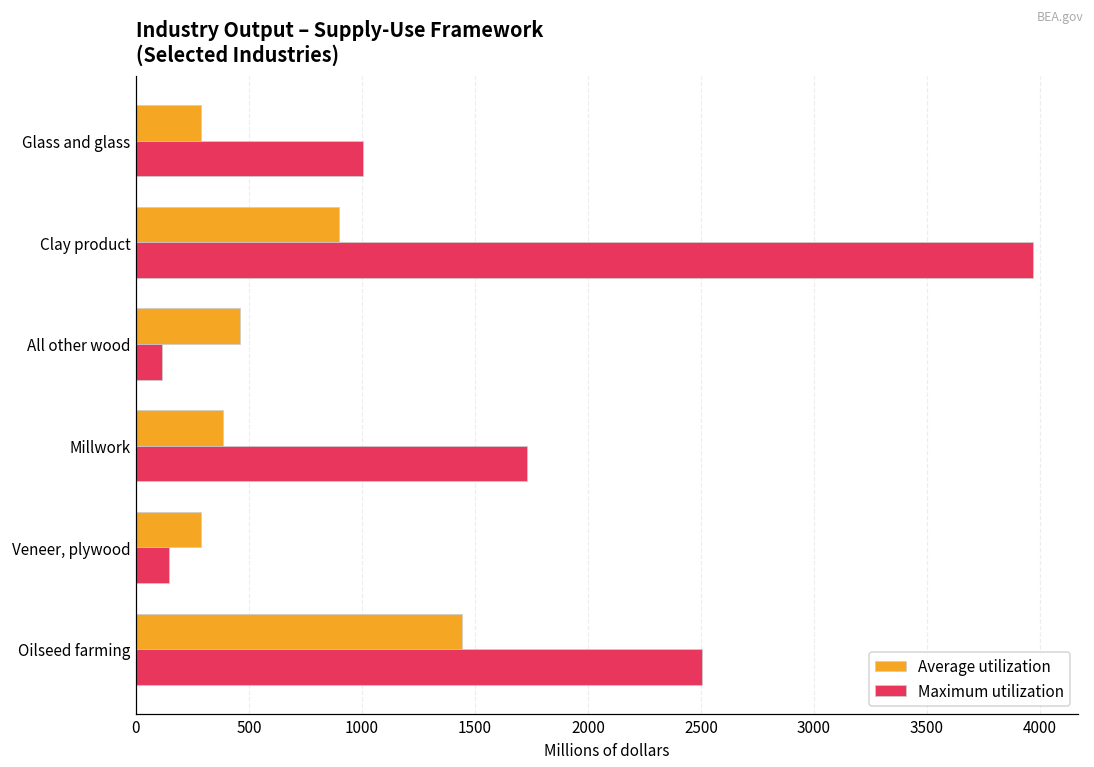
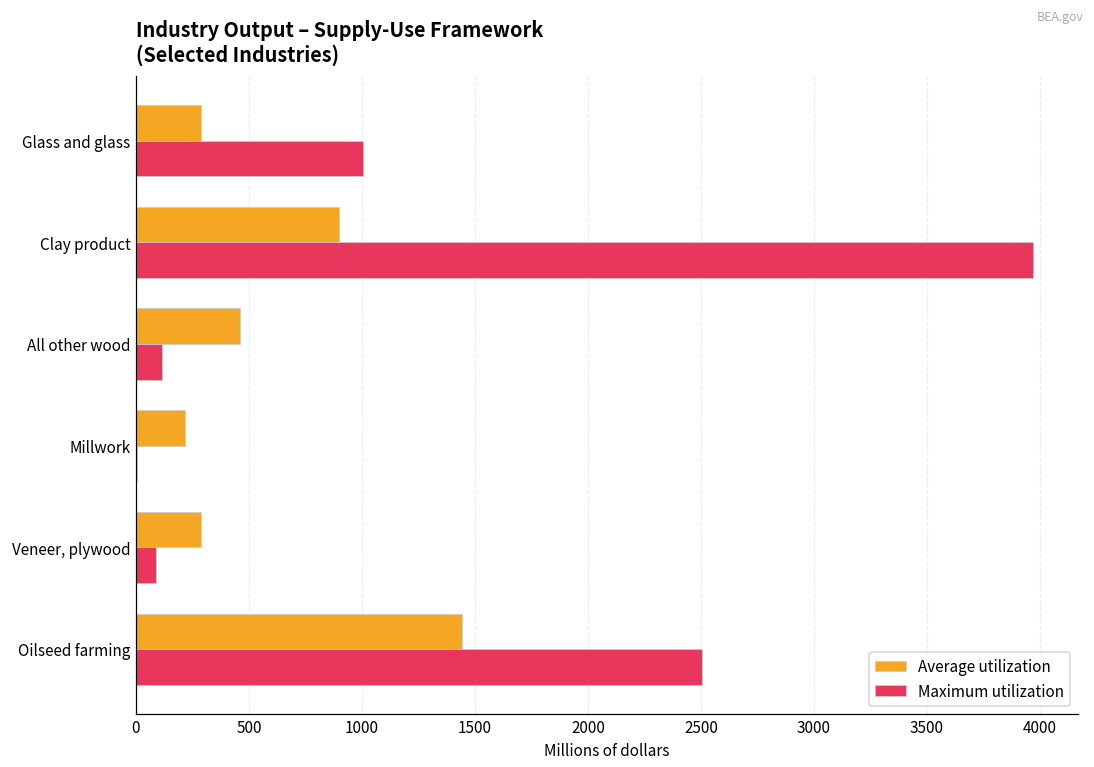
  {
    "Average utilization": {
      "Glass and glass": 290,
      "Clay product": 900,
      "All other wood": 460,
-     "Millwork": 390,
+     "Millwork": 220,
      "Veneer, plywood": 290,
      "Oilseed farming": 1440
    },
    "Maximum utilization": {
      "Glass and glass": 1010,
      "Clay product": 3970,
      "All other wood": 110,
-     "Millwork": 1730,
-     "Veneer, plywood": 150,
+     "Millwork": 0,
+     "Veneer, plywood": 90,
      "Oilseed farming": 2510
    }
  }
